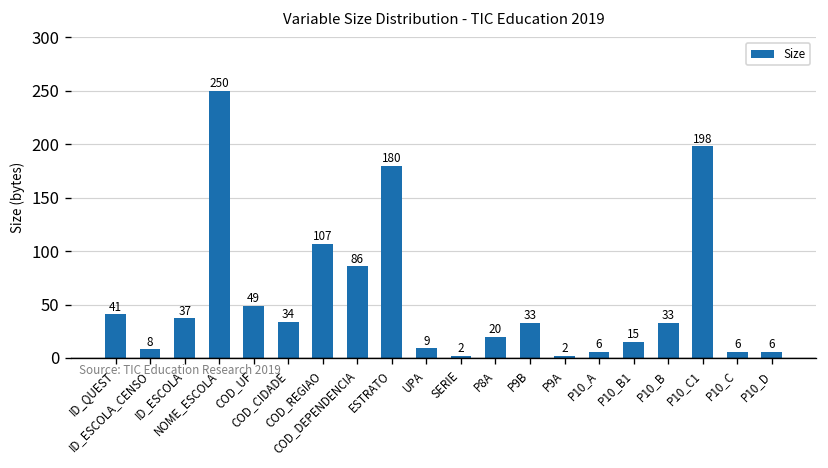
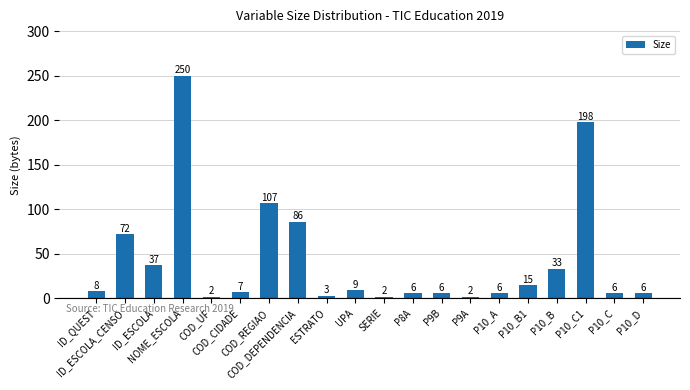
  {
-   "ID_QUEST": 41,
-   "ID_ESCOLA_CENSO": 8,
+   "ID_QUEST": 8,
+   "ID_ESCOLA_CENSO": 72,
    "ID_ESCOLA": 37,
    "NOME_ESCOLA": 250,
-   "COD_UF": 49,
-   "COD_CIDADE": 34,
+   "COD_UF": 2,
+   "COD_CIDADE": 7,
    "COD_REGIAO": 107,
    "COD_DEPENDENCIA": 86,
-   "ESTRATO": 180,
+   "ESTRATO": 3,
    "UPA": 9,
    "SERIE": 2,
-   "P8A": 20,
-   "P9B": 33,
+   "P8A": 6,
+   "P9B": 6,
    "P9A": 2,
    "P10_A": 6,
    "P10_B1": 15,
    "P10_B": 33,
    "P10_C1": 198,
    "P10_C": 6,
    "P10_D": 6
  }
